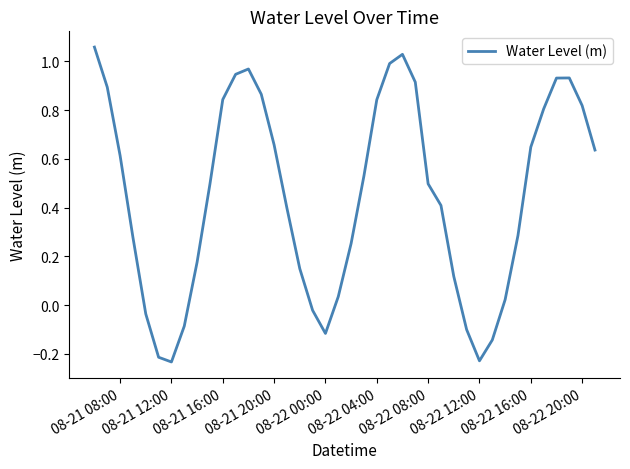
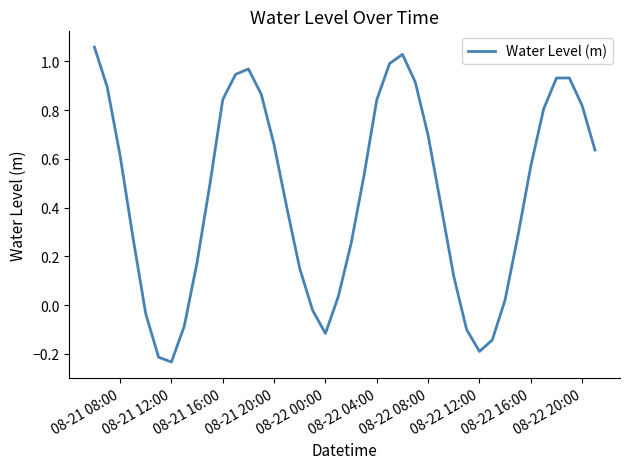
  {
    "08-21 08:00": 0.61,
    "08-21 12:00": -0.23,
    "08-21 16:00": 0.84,
    "08-21 20:00": 0.66,
    "08-22 00:00": -0.12,
    "08-22 04:00": 0.84,
-   "08-22 08:00": 0.50,
-   "08-22 12:00": -0.23,
-   "08-22 16:00": 0.65,
+   "08-22 08:00": 0.70,
+   "08-22 12:00": -0.19,
+   "08-22 16:00": 0.57,
    "08-22 20:00": 0.82
  }
